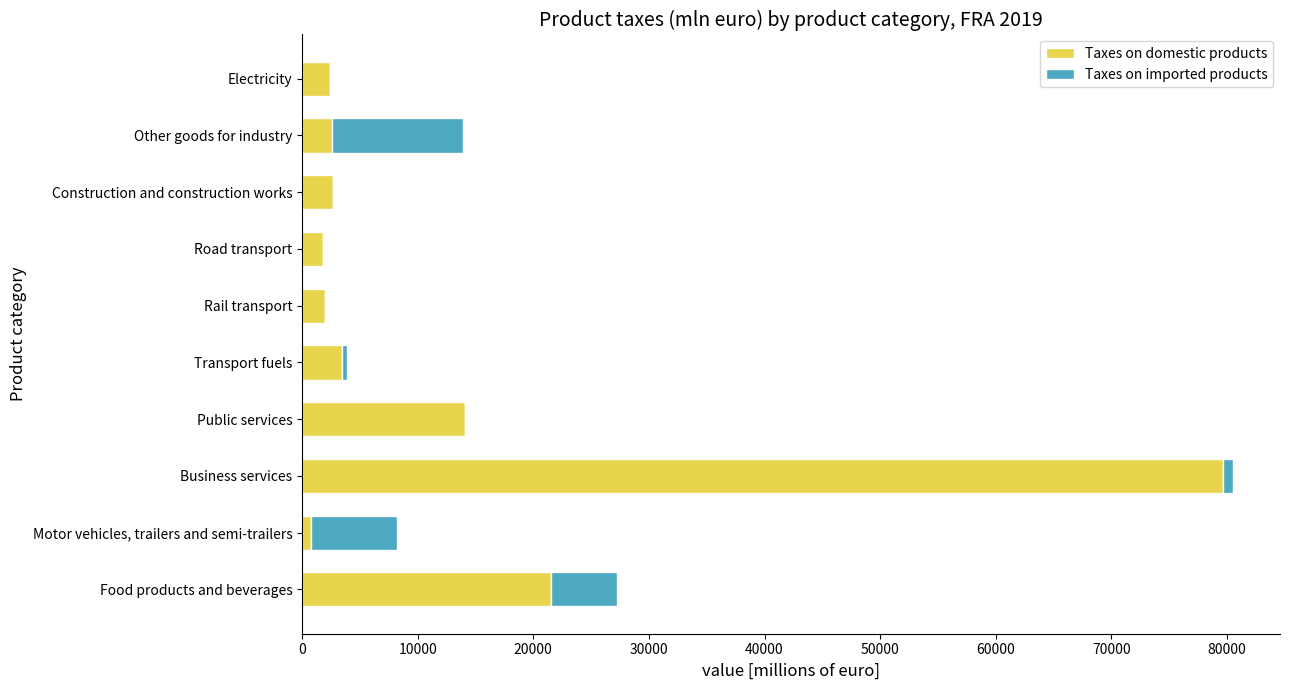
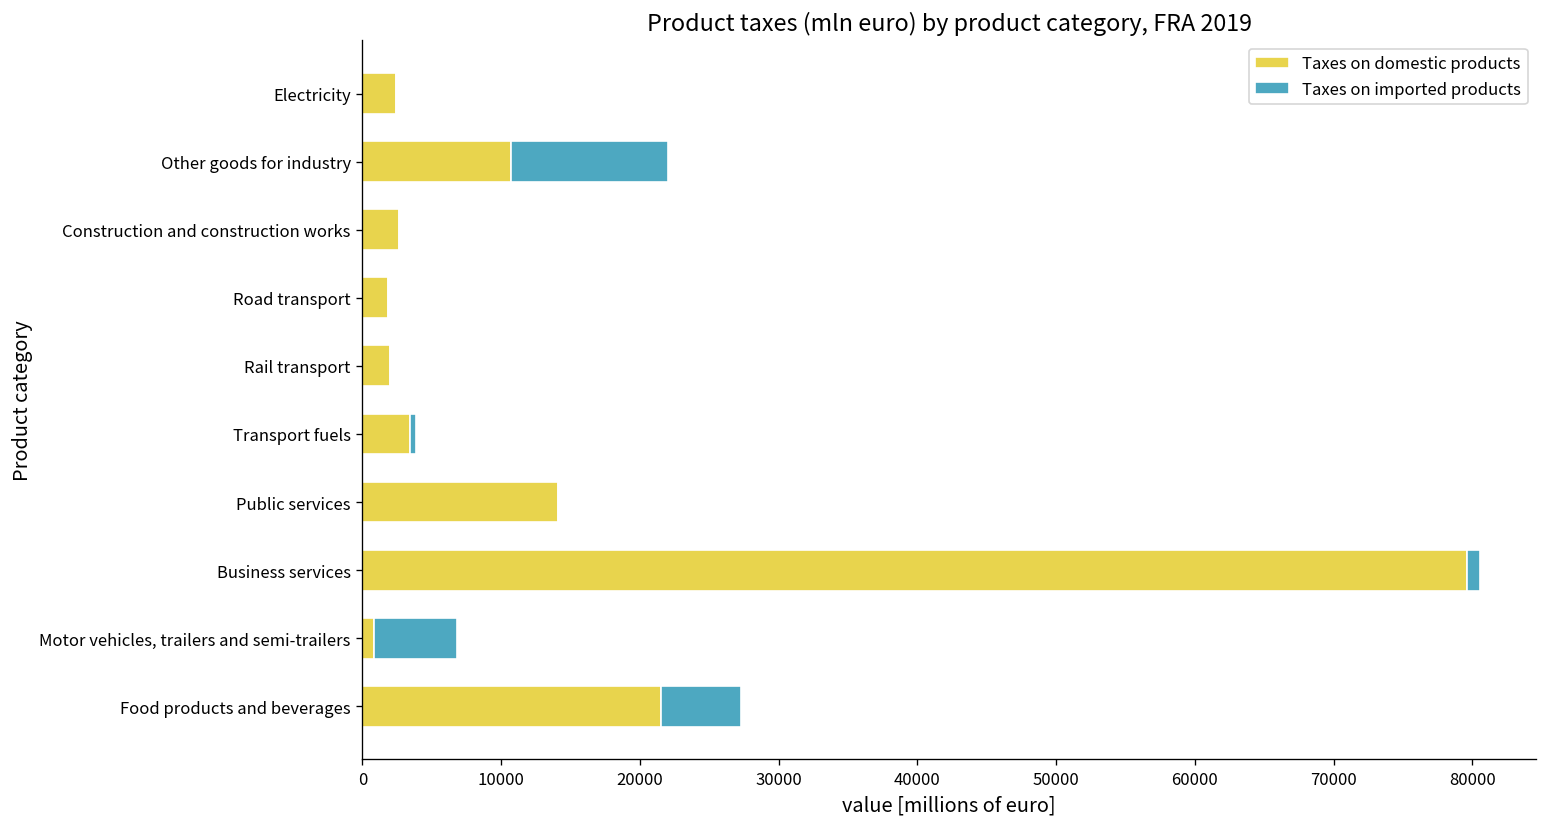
  {
    "Taxes on domestic products": {
      "Electricity": 2400,
-     "Other goods for industry": 2600,
+     "Other goods for industry": 10700,
      "Construction and construction works": 2700,
      "Road transport": 1800,
      "Rail transport": 2000,
      "Transport fuels": 3400,
      "Public services": 14100,
      "Business services": 79600,
      "Motor vehicles, trailers and semi-trailers": 800,
      "Food products and beverages": 21500
    },
    "Taxes on imported products": {
      "Other goods for industry": 11300,
      "Construction and construction works": 0,
      "Transport fuels": 400,
      "Business services": 900,
-     "Motor vehicles, trailers and semi-trailers": 7400,
+     "Motor vehicles, trailers and semi-trailers": 6000,
      "Food products and beverages": 5800
    }
  }
